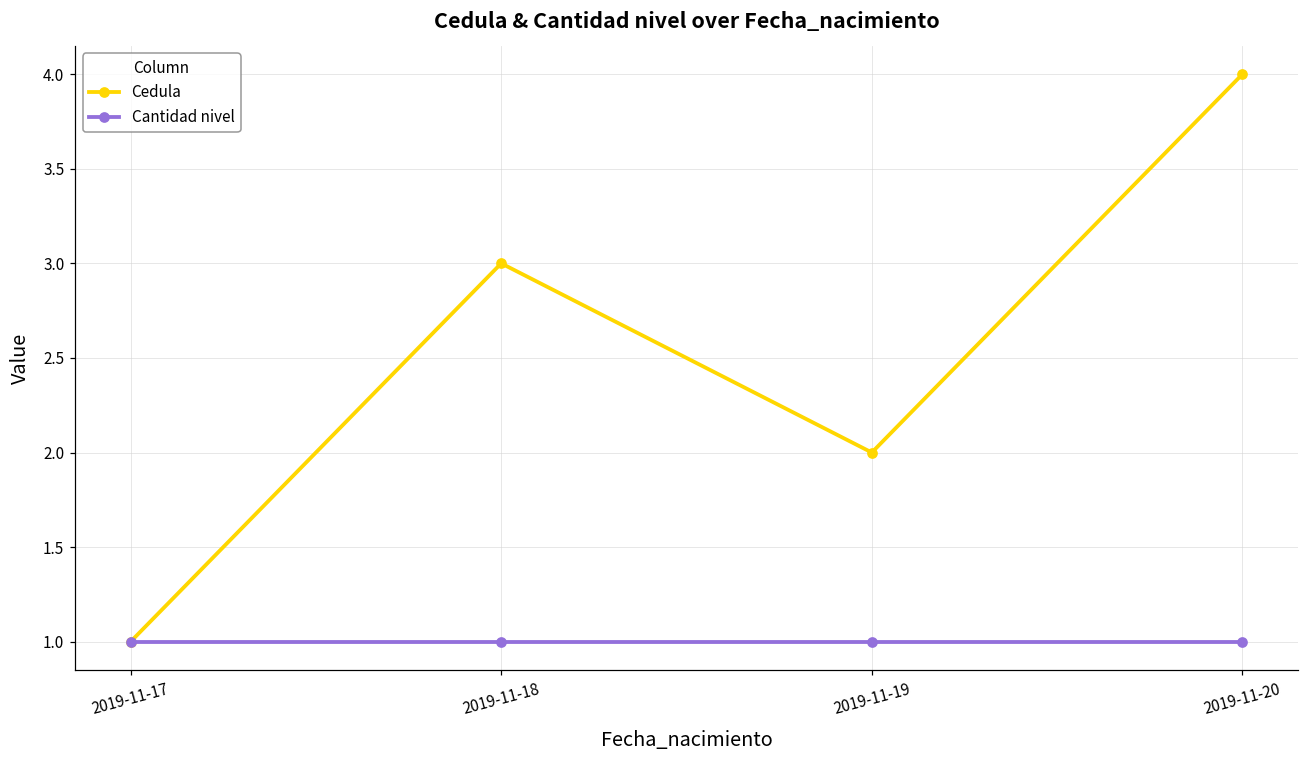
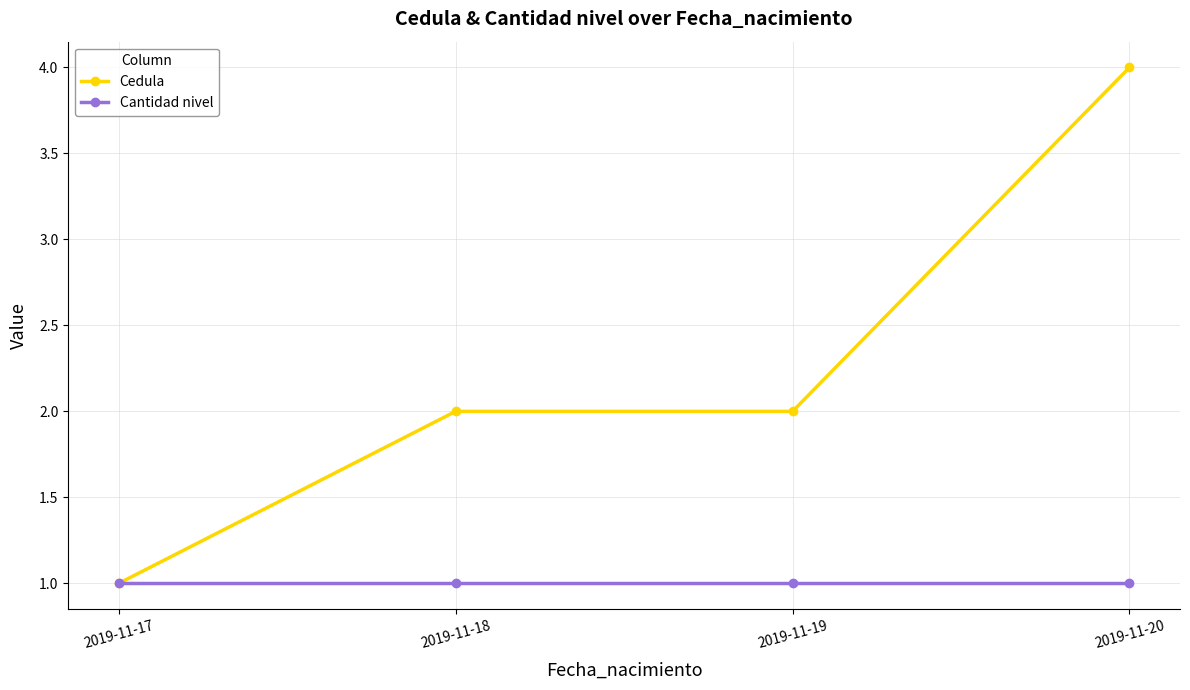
  {
    "Cedula": {
-     "2019-11-18": 3,
+     "2019-11-18": 2,
      "2019-11-19": 2,
      "2019-11-20": 4
    },
    "Cantidad nivel": {
      "2019-11-18": 1,
      "2019-11-19": 1,
      "2019-11-20": 1
    }
  }
